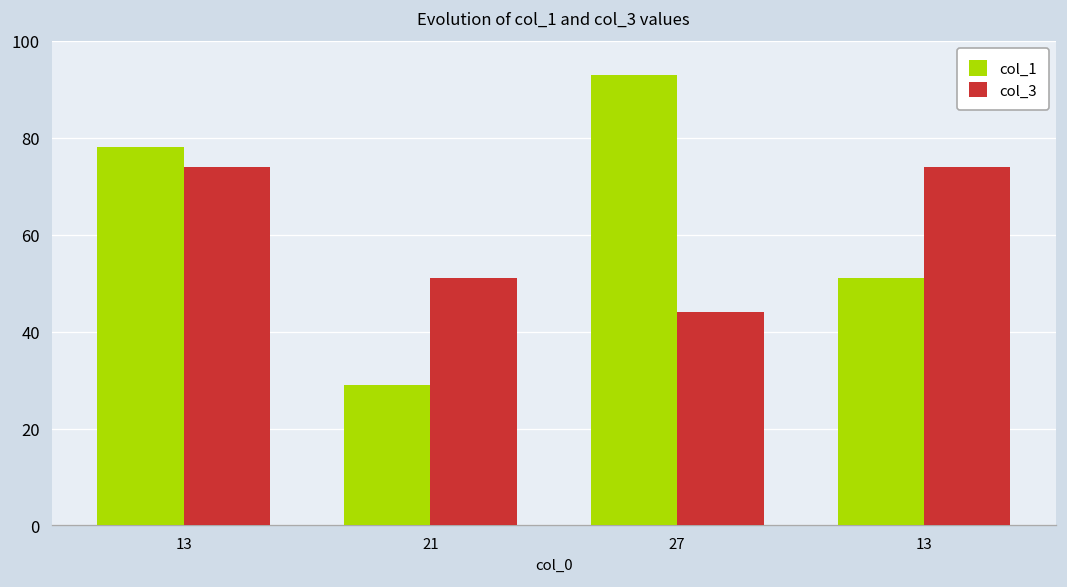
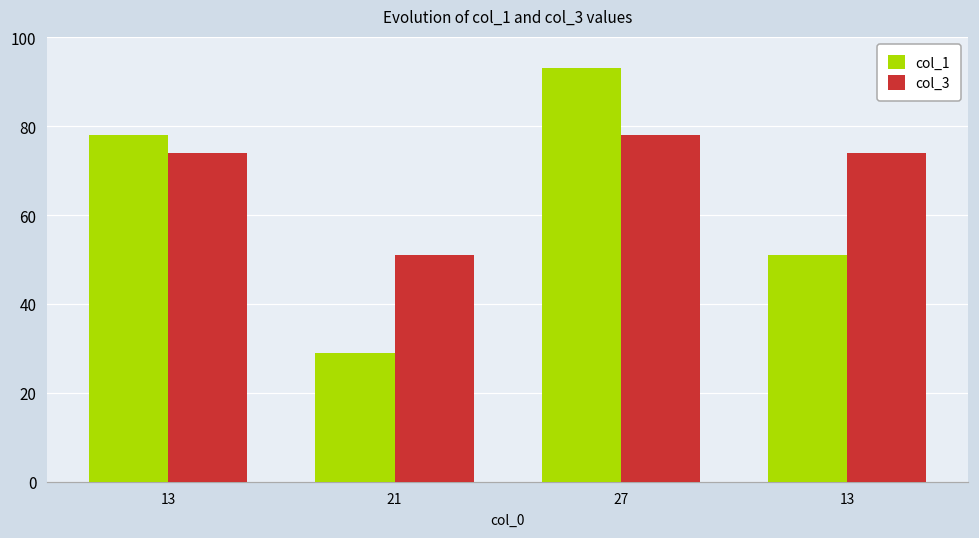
  {
    "col_1": {
      "21": 29,
      "27": 93
    },
    "col_3": {
      "21": 51,
-     "27": 44
+     "27": 78
    }
  }
